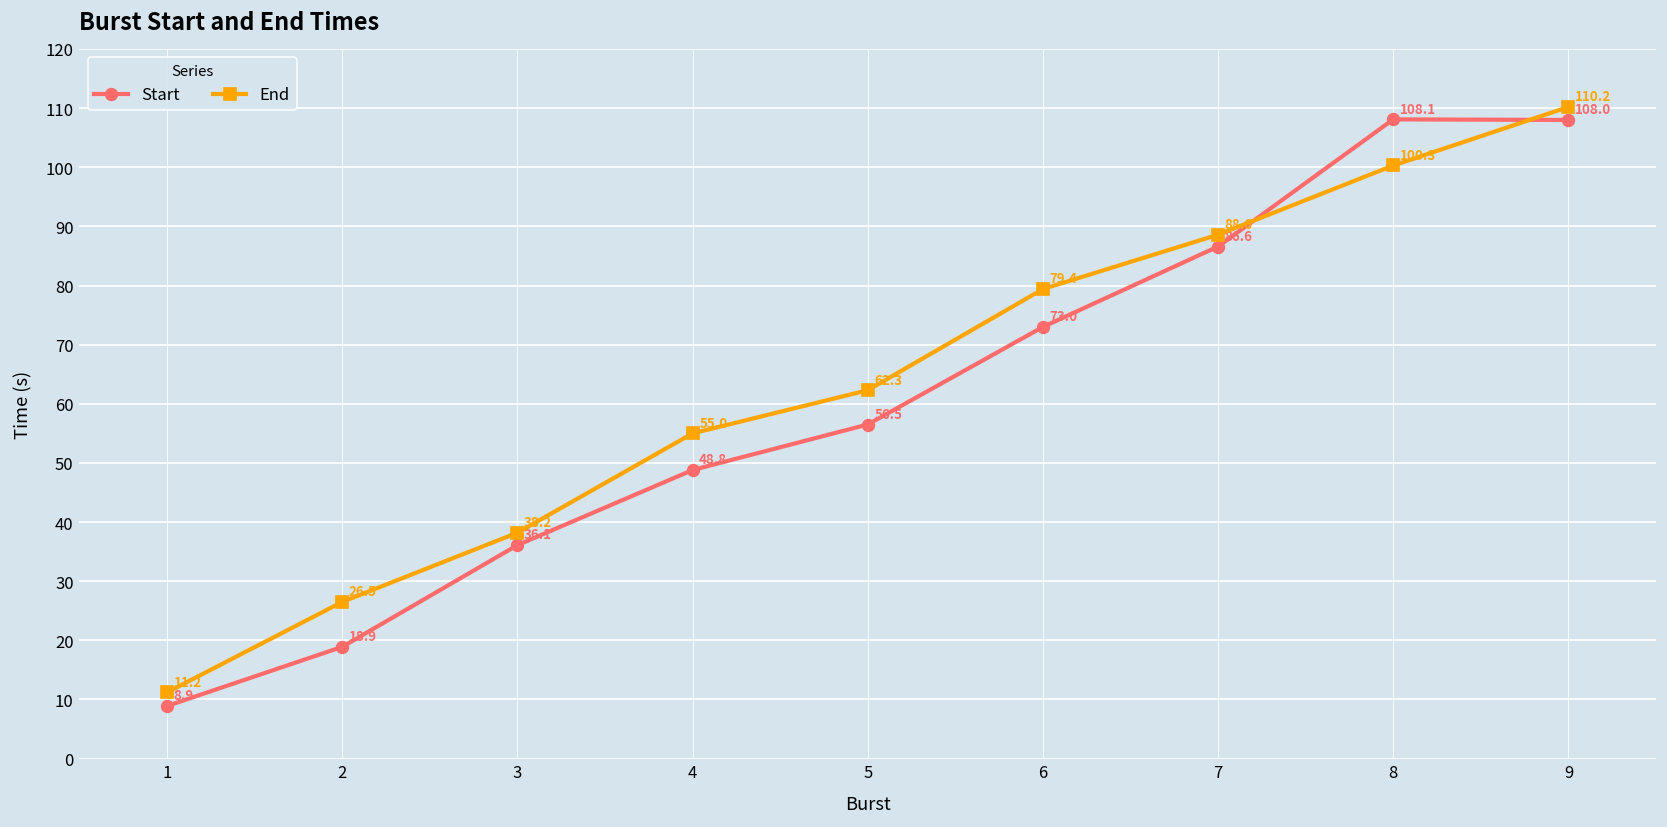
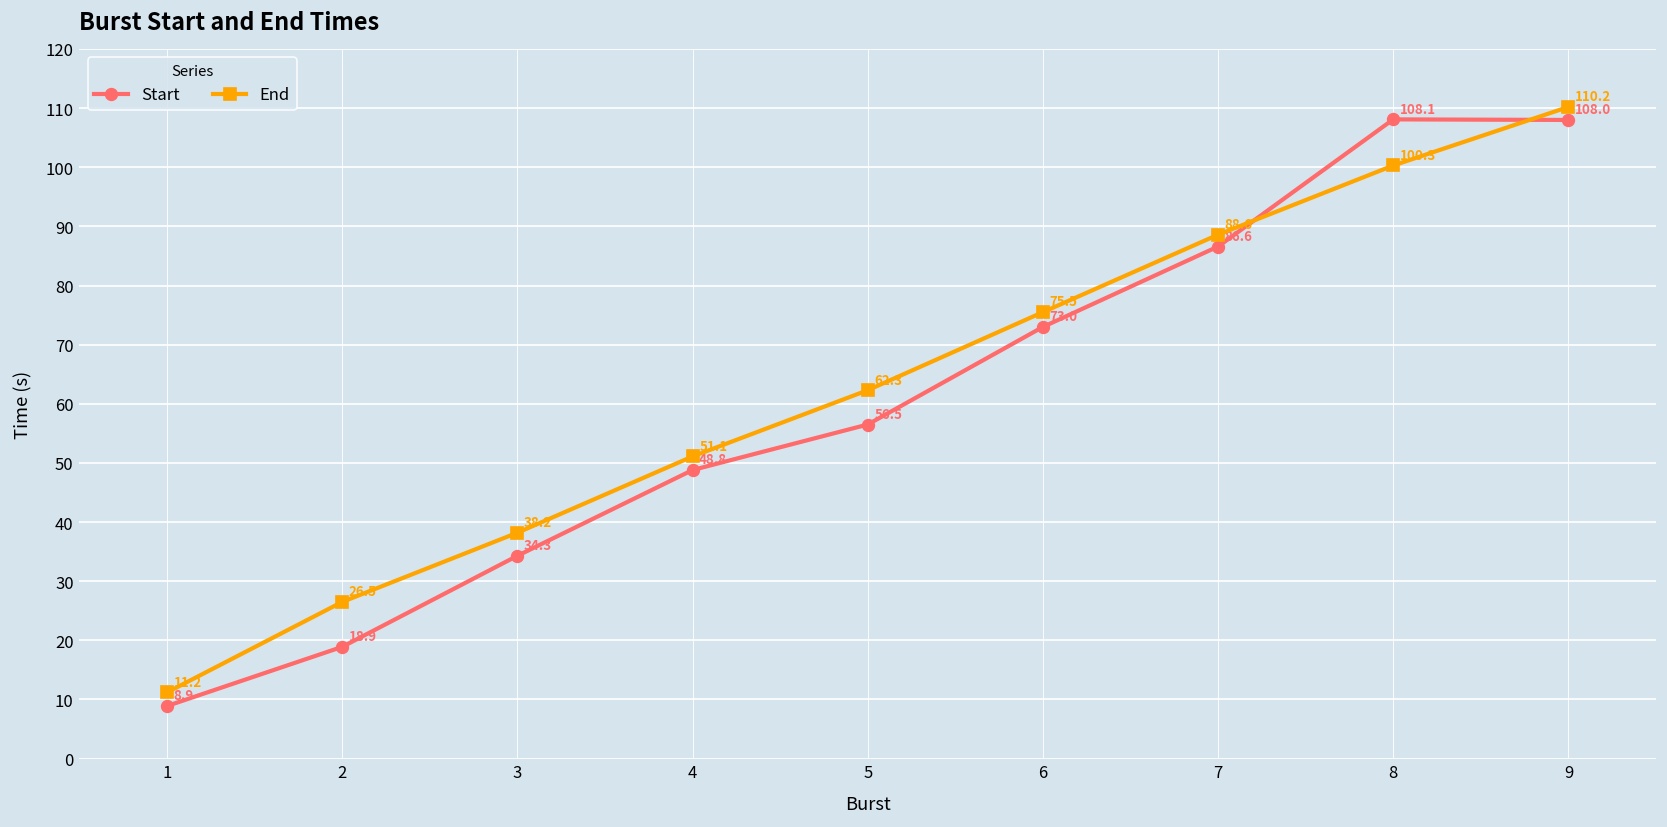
  {
    "Start": {
      "1": 8.9,
      "2": 18.9,
-     "3": 36.1,
+     "3": 34.3,
      "4": 48.8,
      "5": 56.5,
      "6": 73.0,
      "8": 108.1
    },
    "End": {
      "1": 11.2,
      "2": 26.5,
      "3": 38.2,
-     "4": 55.0,
+     "4": 51.1,
      "5": 62.3,
-     "6": 79.4,
+     "6": 75.5,
      "8": 100.3
    }
  }
